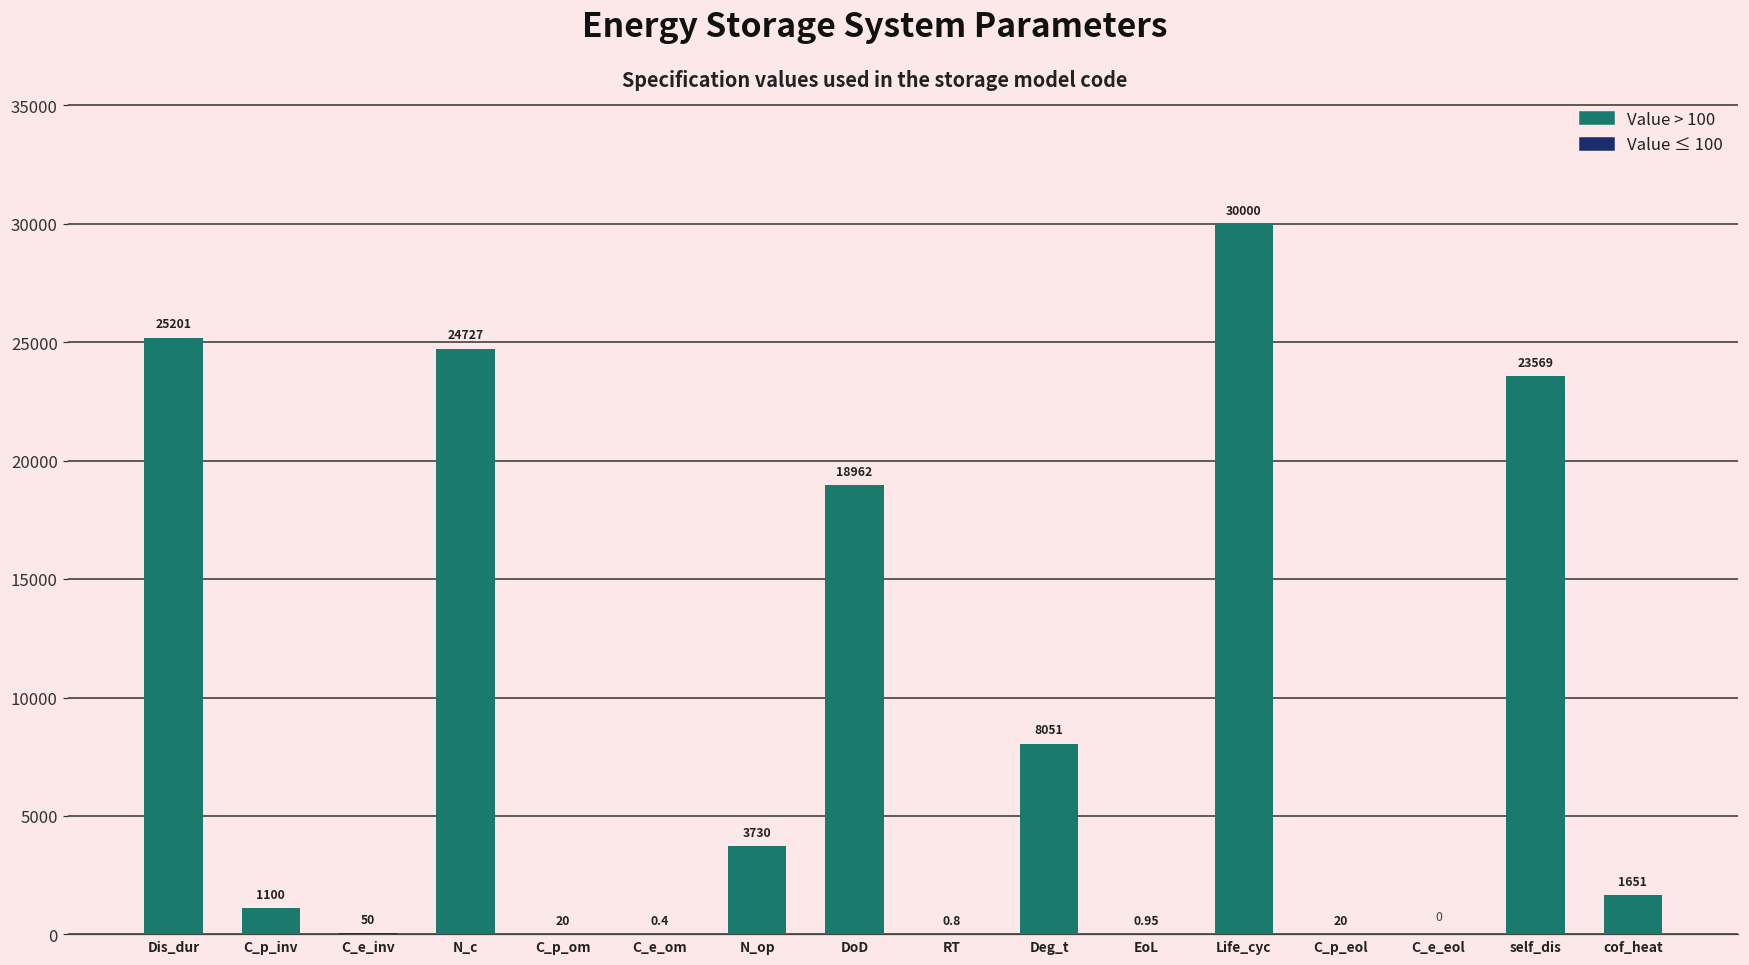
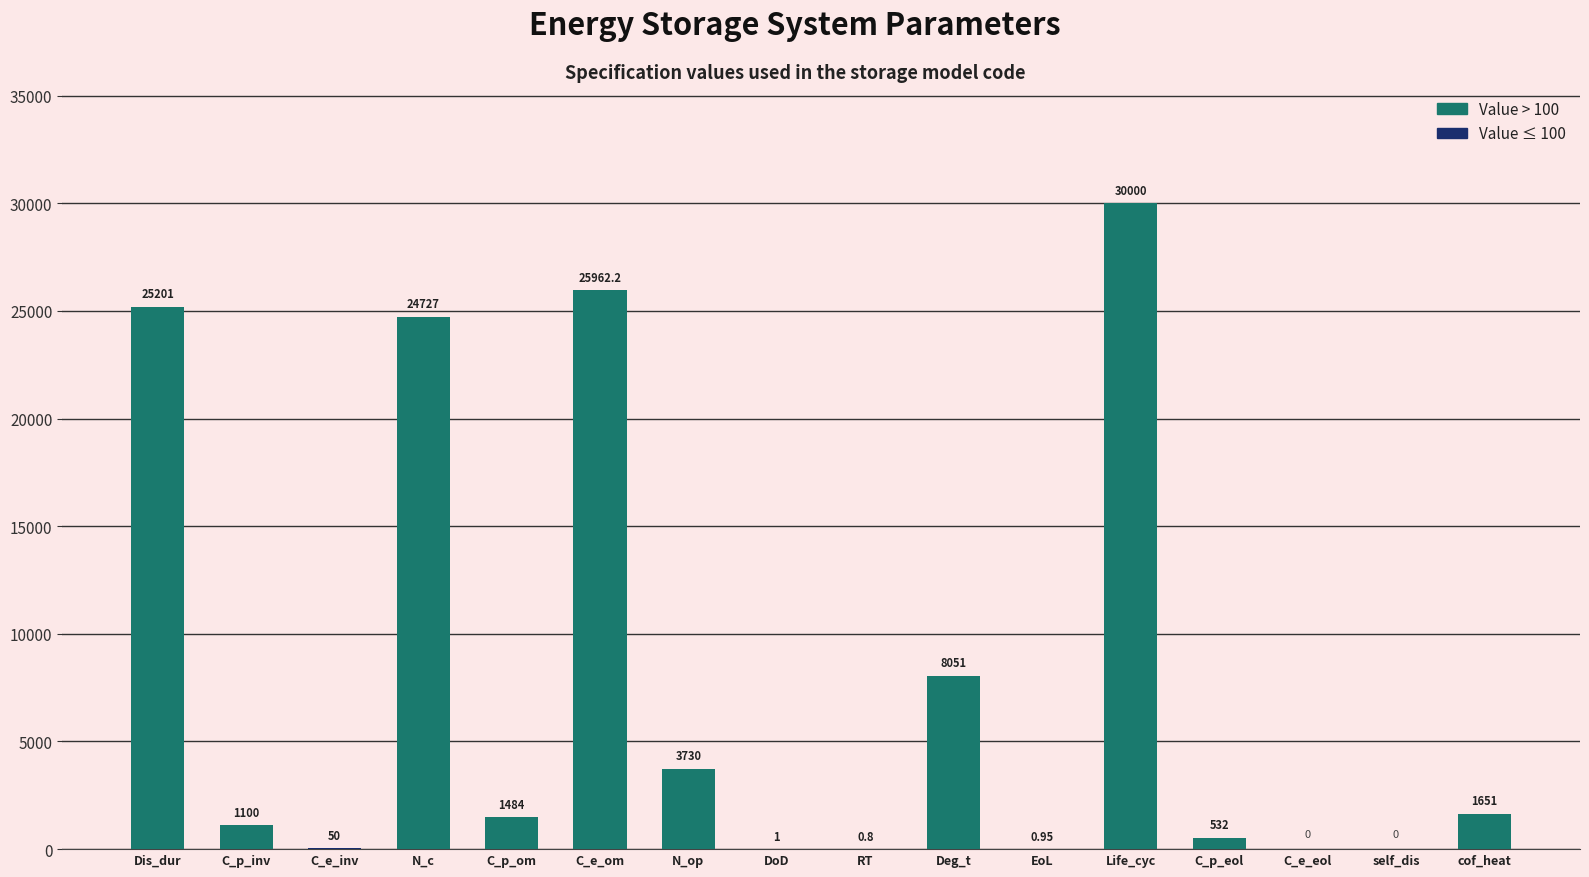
  {
    "Dis_dur": 25201,
    "C_p_inv": 1100,
    "C_e_inv": 50,
    "N_c": 24727,
-   "C_p_om": 20,
-   "C_e_om": 0.4,
+   "C_p_om": 1484,
+   "C_e_om": 25962.2,
    "N_op": 3730,
-   "DoD": 18962,
+   "DoD": 1,
    "RT": 0.8,
    "Deg_t": 8051,
    "EoL": 0.95,
    "Life_cyc": 30000,
-   "C_p_eol": 20,
+   "C_p_eol": 532,
    "C_e_eol": 0,
-   "self_dis": 23569,
+   "self_dis": 0,
    "cof_heat": 1651
  }
